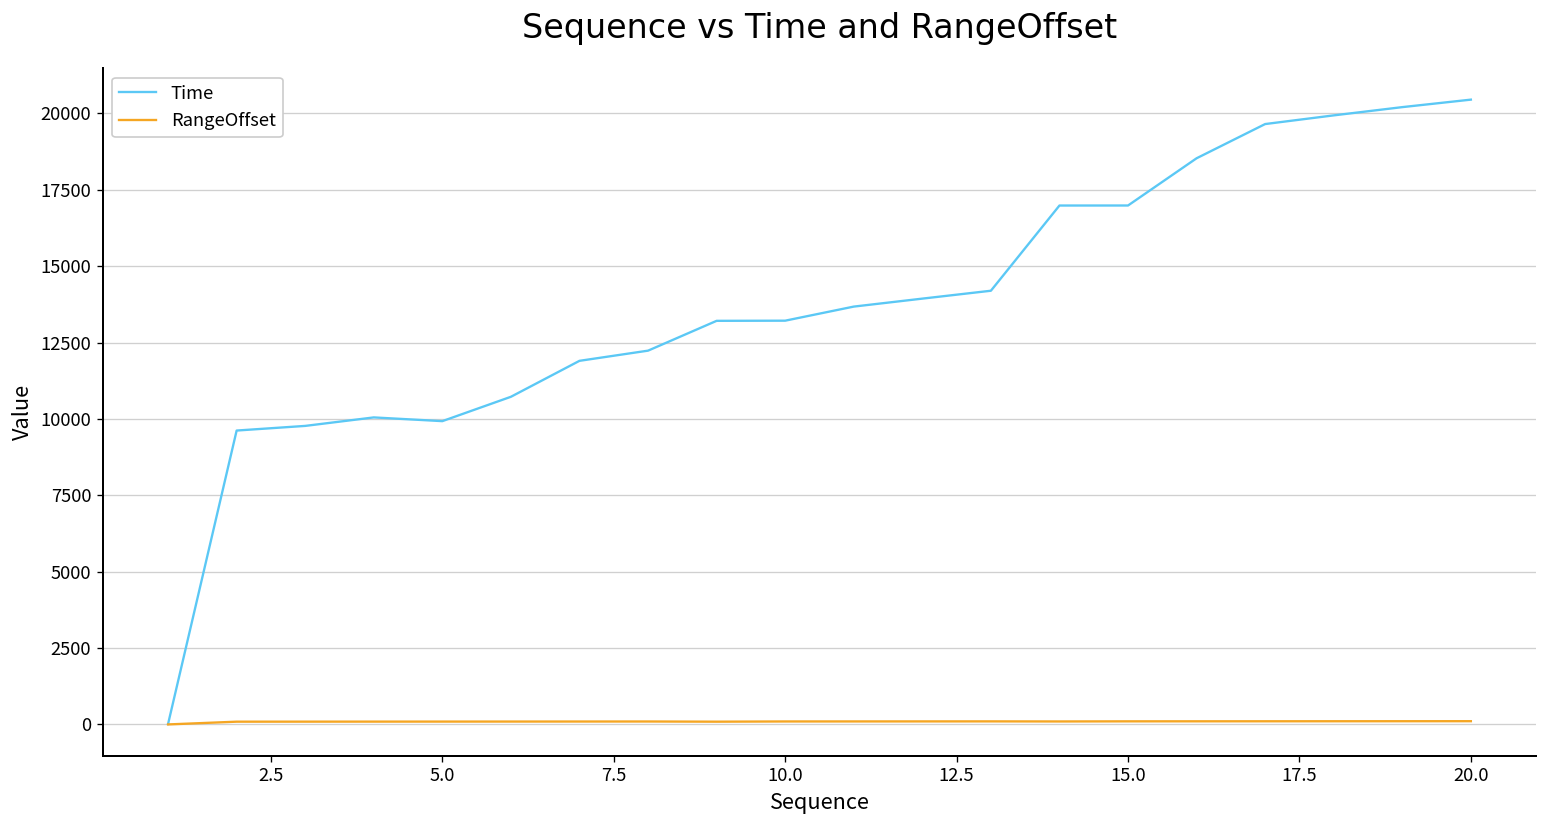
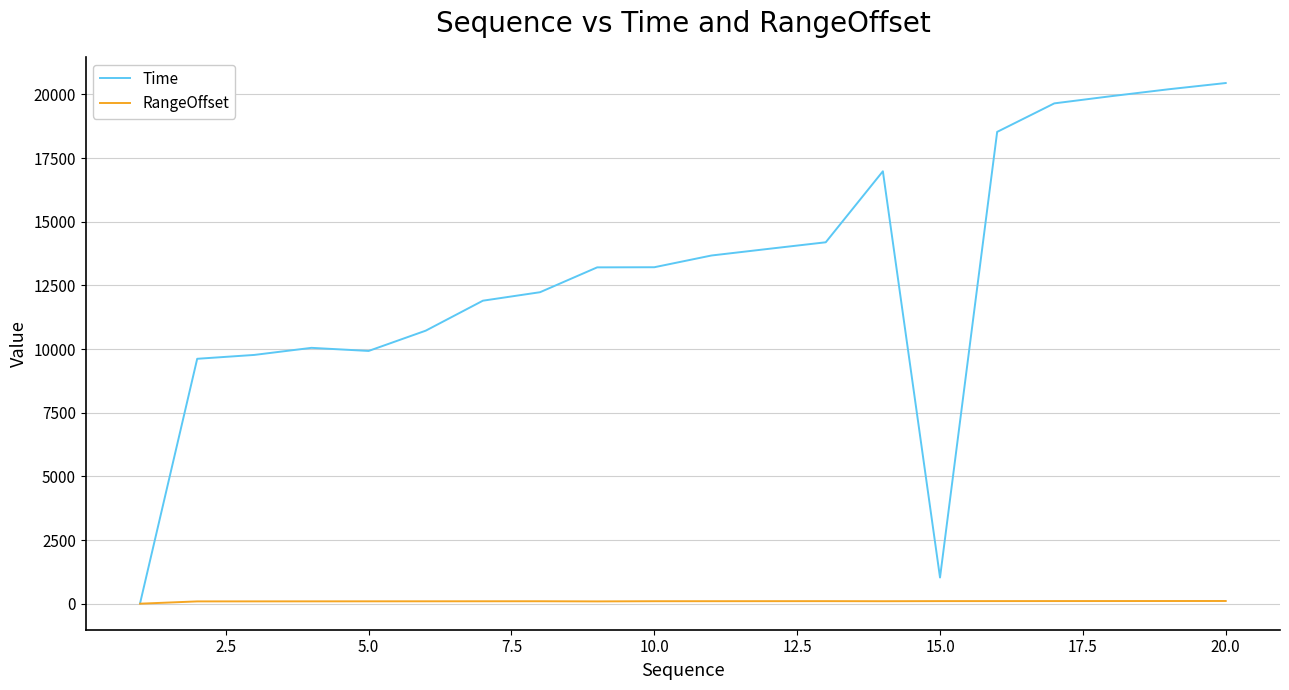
  {
    "Time": {
      "5.0": 9900,
      "10.0": 13200,
-     "15.0": 17000,
+     "15.0": 1000,
      "20.0": 20500
    },
    "RangeOffset": {
      "5.0": 100,
      "10.0": 100,
      "15.0": 100,
      "20.0": 100
    }
  }
